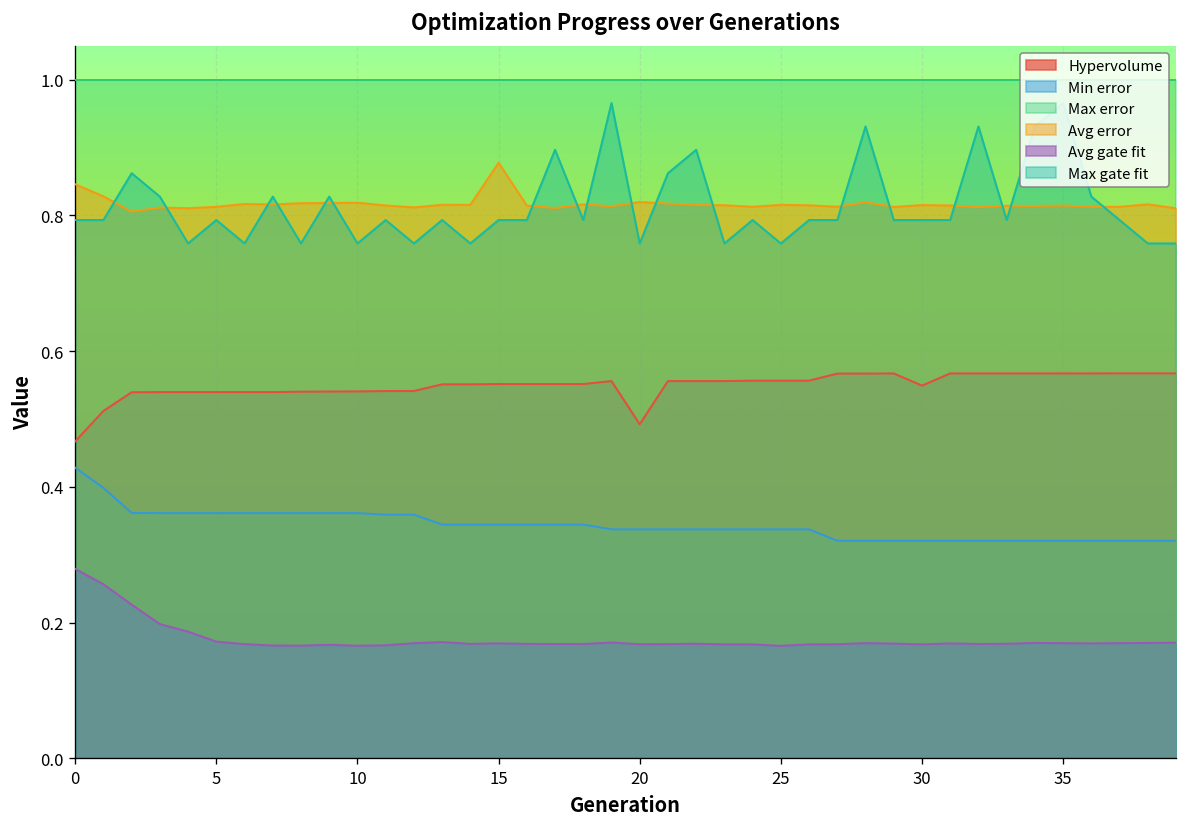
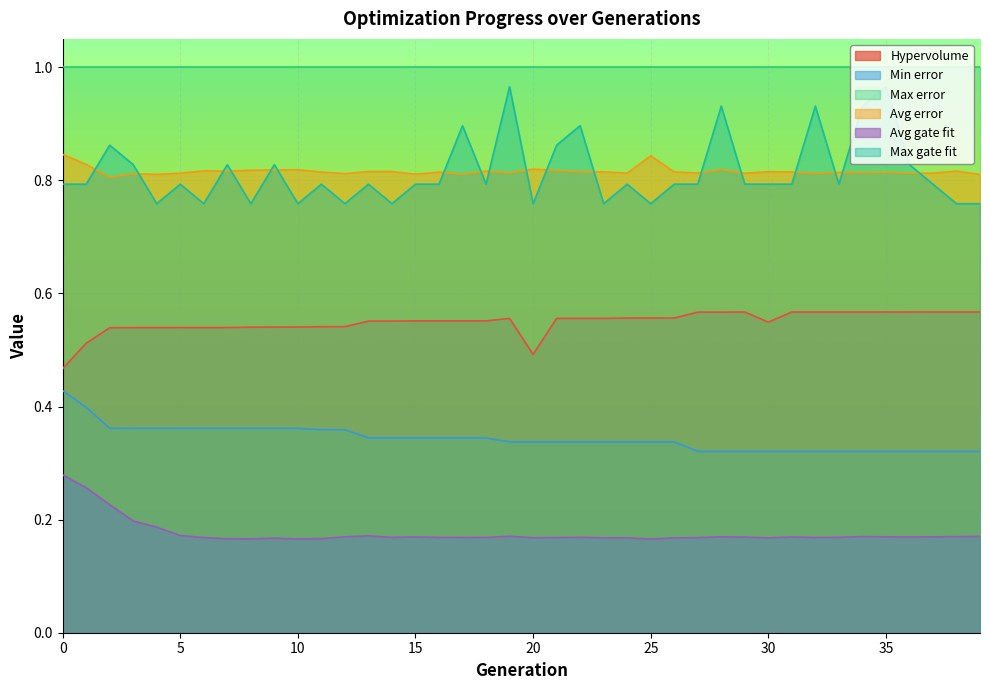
  {
    "Hypervolume": {
      "0": 0.47,
      "5": 0.54,
      "10": 0.54,
      "15": 0.55,
      "20": 0.49,
      "25": 0.56,
      "30": 0.55,
      "35": 0.57
    },
    "Avg error": {
      "0": 0.85,
      "5": 0.81,
      "10": 0.82,
-     "15": 0.88,
+     "15": 0.81,
      "20": 0.82,
-     "25": 0.82,
+     "25": 0.84,
      "30": 0.82,
      "35": 0.81
    },
    "Avg gate fit": {
      "0": 0.28,
      "5": 0.17,
      "10": 0.17,
      "15": 0.17,
      "20": 0.17,
      "25": 0.17,
      "30": 0.17,
      "35": 0.17
    }
  }
